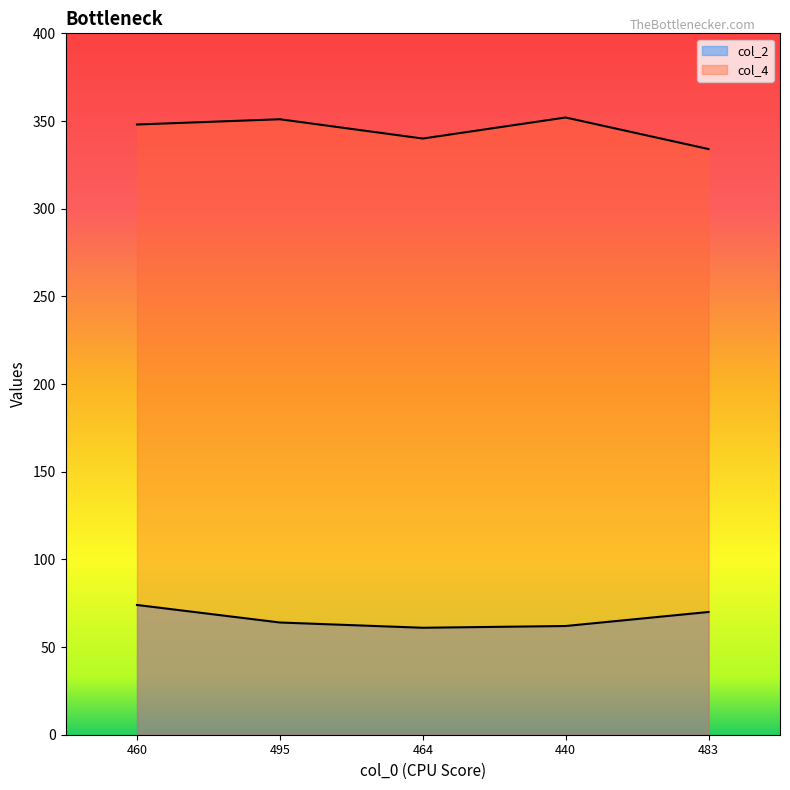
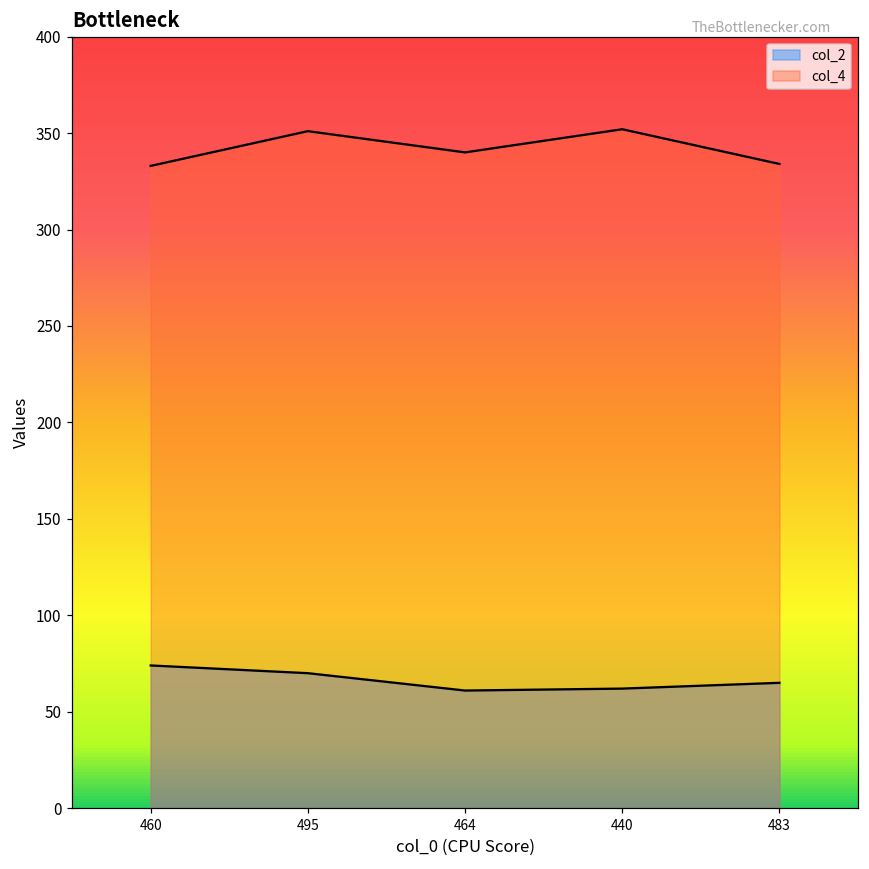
  {
    "col_2": {
      "460": 74,
-     "495": 64,
+     "495": 70,
      "464": 61,
      "440": 62,
-     "483": 70
+     "483": 65
    },
    "col_4": {
-     "460": 348,
+     "460": 333,
      "495": 351,
      "464": 340,
      "440": 352,
      "483": 334
    }
  }
